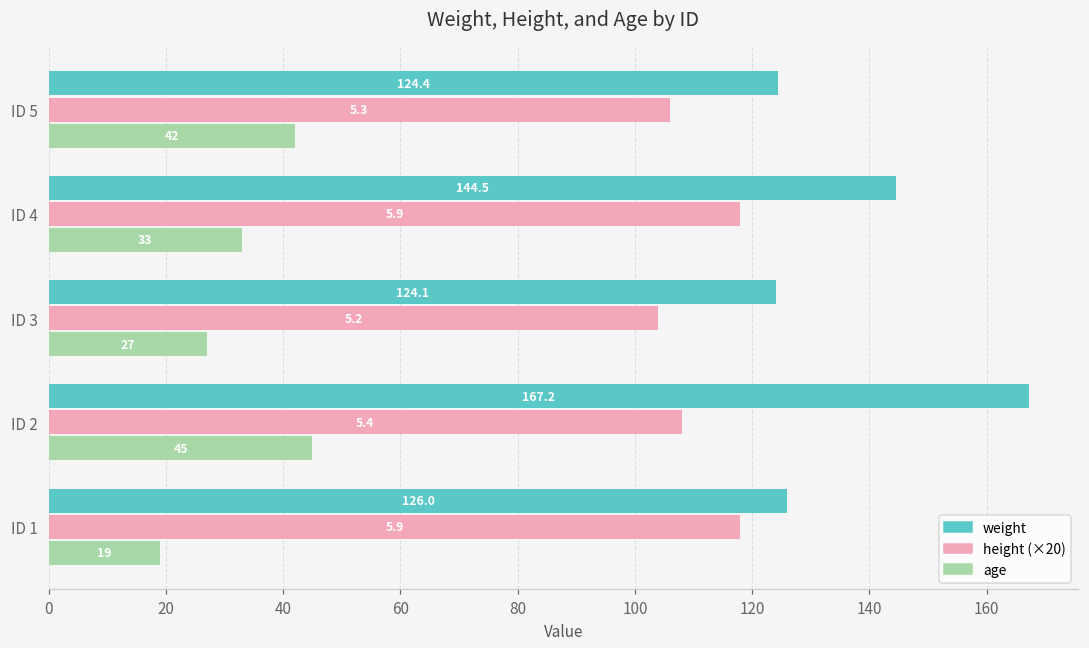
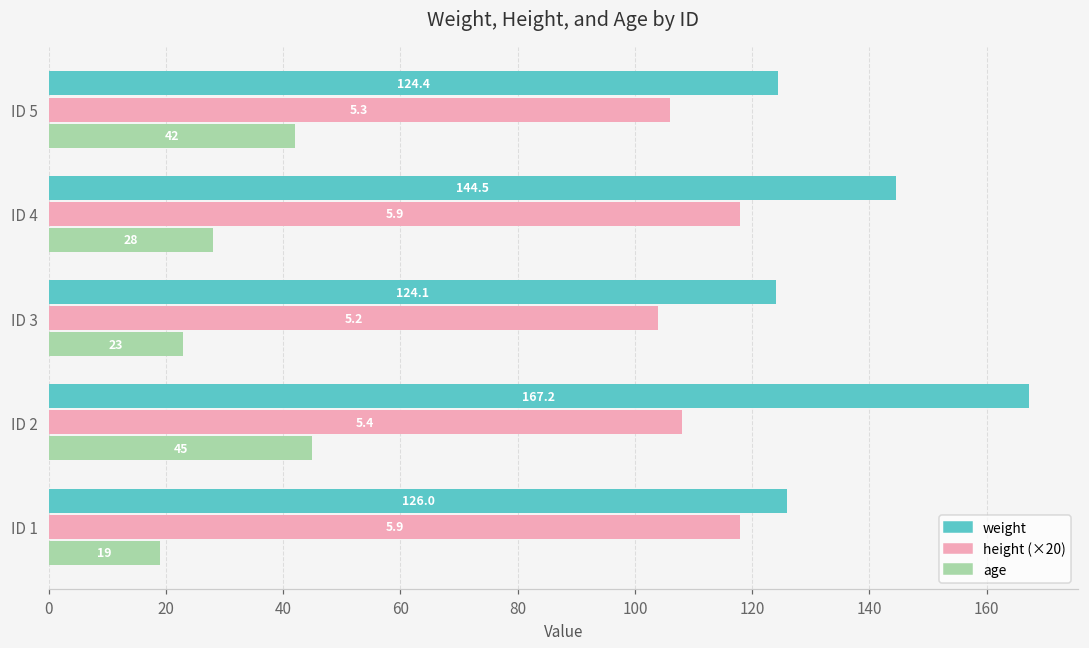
  {
    "weight": {
      "ID 5": 124.4,
      "ID 4": 144.5,
      "ID 3": 124.1,
      "ID 2": 167.2,
      "ID 1": 126.0
    },
    "age": {
      "ID 5": 42,
-     "ID 4": 33,
-     "ID 3": 27,
+     "ID 4": 28,
+     "ID 3": 23,
      "ID 2": 45,
      "ID 1": 19
    }
  }
